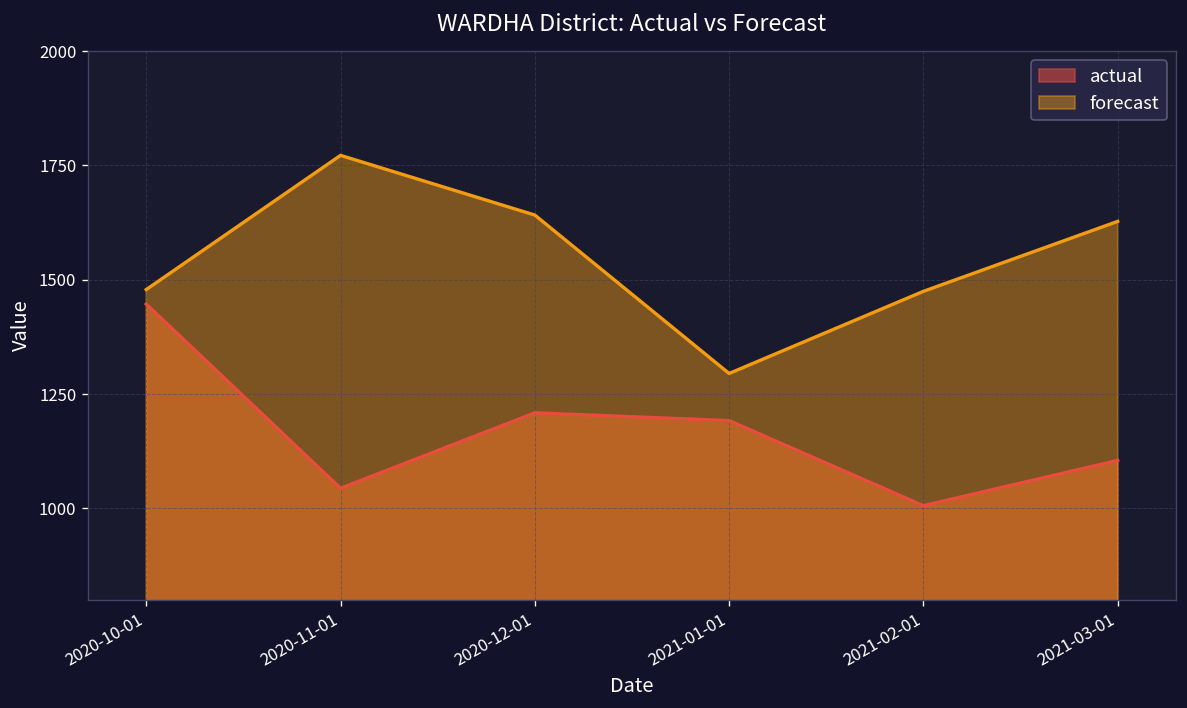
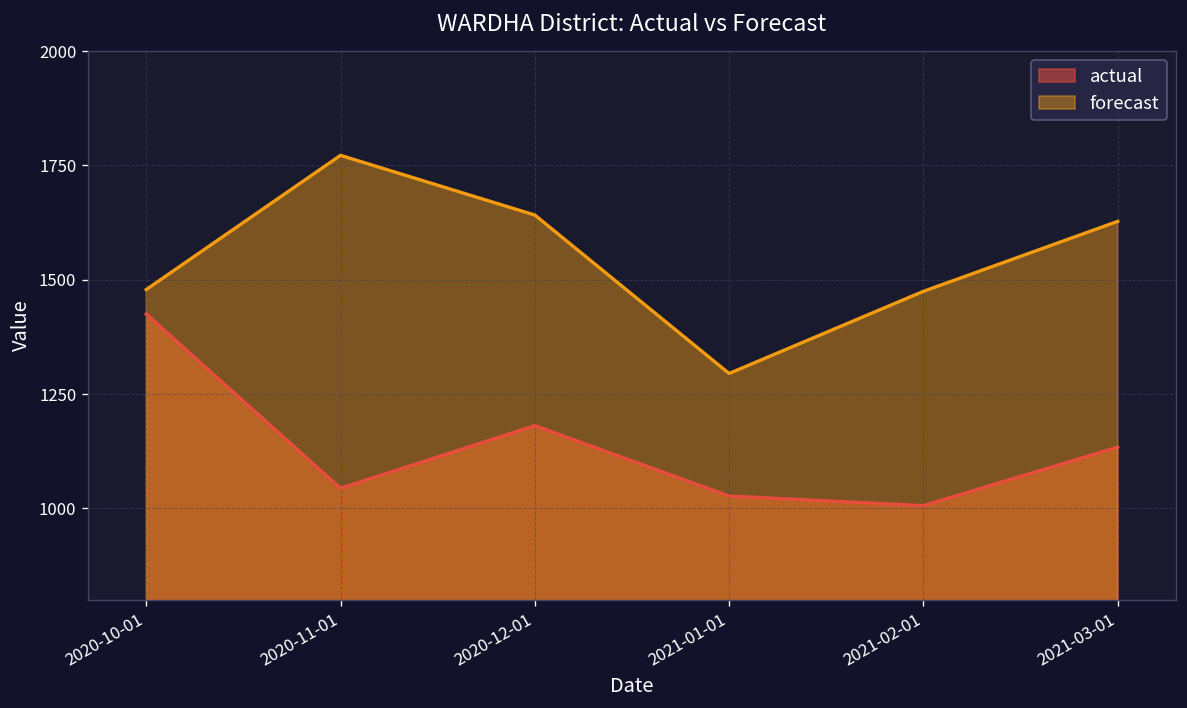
  {
    "actual": {
-     "2020-10-01": 1450,
+     "2020-10-01": 1430,
      "2020-11-01": 1040,
-     "2020-12-01": 1210,
-     "2021-01-01": 1190,
+     "2020-12-01": 1180,
+     "2021-01-01": 1030,
      "2021-02-01": 1010,
-     "2021-03-01": 1110
+     "2021-03-01": 1130
    },
    "forecast": {
      "2020-10-01": 1480,
      "2020-11-01": 1770,
      "2020-12-01": 1640,
      "2021-01-01": 1300,
      "2021-02-01": 1470,
      "2021-03-01": 1630
    }
  }
